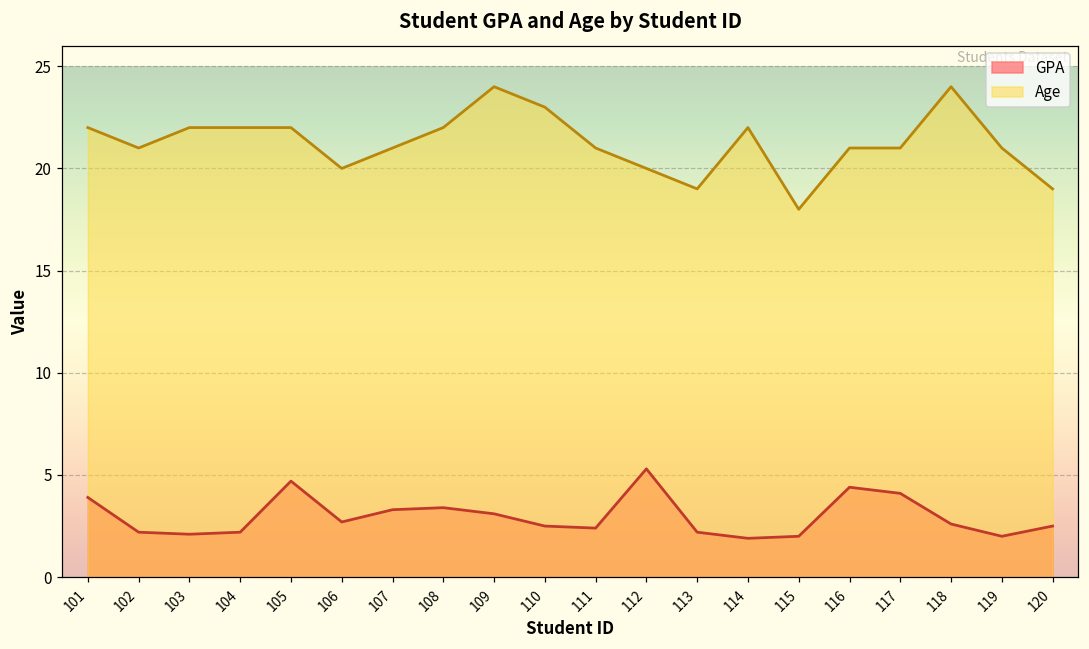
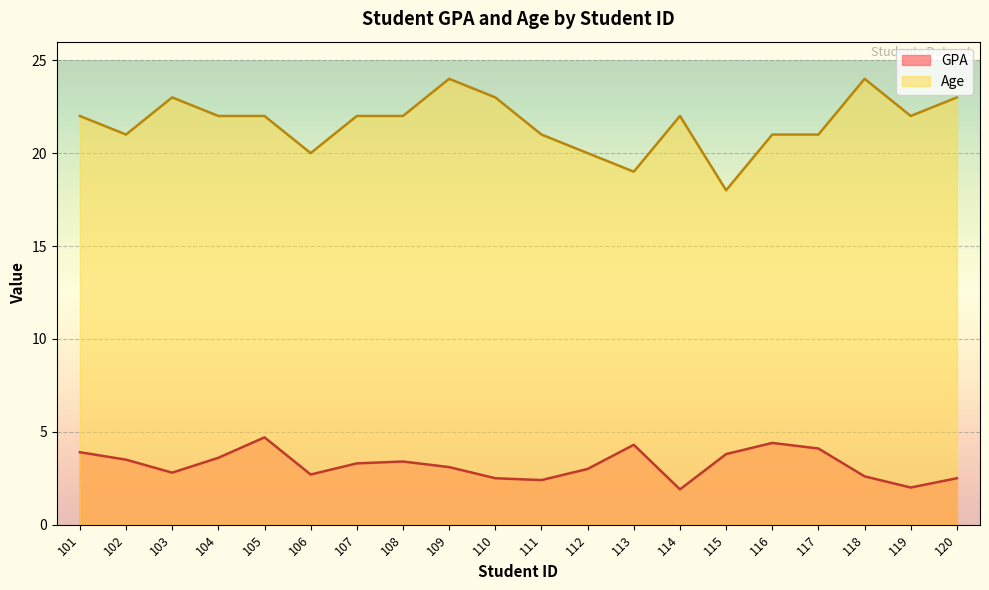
  {
    "GPA": {
      "101": 3.9,
-     "102": 2.2,
-     "103": 2.1,
-     "104": 2.2,
+     "102": 3.5,
+     "103": 2.8,
+     "104": 3.6,
      "105": 4.7,
      "106": 2.7,
      "107": 3.3,
      "108": 3.4,
      "109": 3.1,
      "110": 2.5,
      "111": 2.4,
-     "112": 5.3,
-     "113": 2.2,
+     "112": 3.0,
+     "113": 4.3,
      "114": 1.9,
-     "115": 2.0,
+     "115": 3.8,
      "116": 4.4,
      "117": 4.1,
      "118": 2.6,
      "119": 2.0,
      "120": 2.5
    },
    "Age": {
      "101": 22,
      "102": 21,
-     "103": 22,
+     "103": 23,
      "104": 22,
      "105": 22,
      "106": 20,
-     "107": 21,
+     "107": 22,
      "108": 22,
      "109": 24,
      "110": 23,
      "111": 21,
      "112": 20,
      "113": 19,
      "114": 22,
      "115": 18,
      "116": 21,
      "117": 21,
      "118": 24,
-     "119": 21,
-     "120": 19
+     "119": 22,
+     "120": 23
    }
  }
